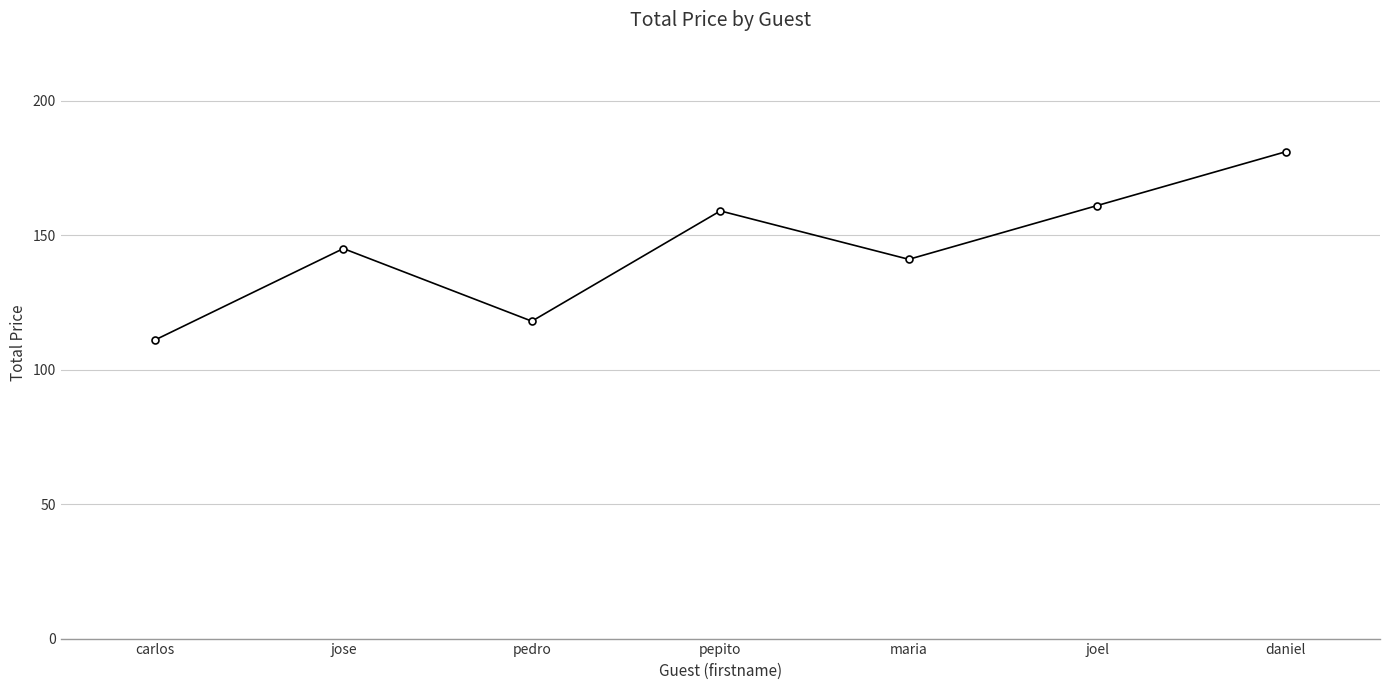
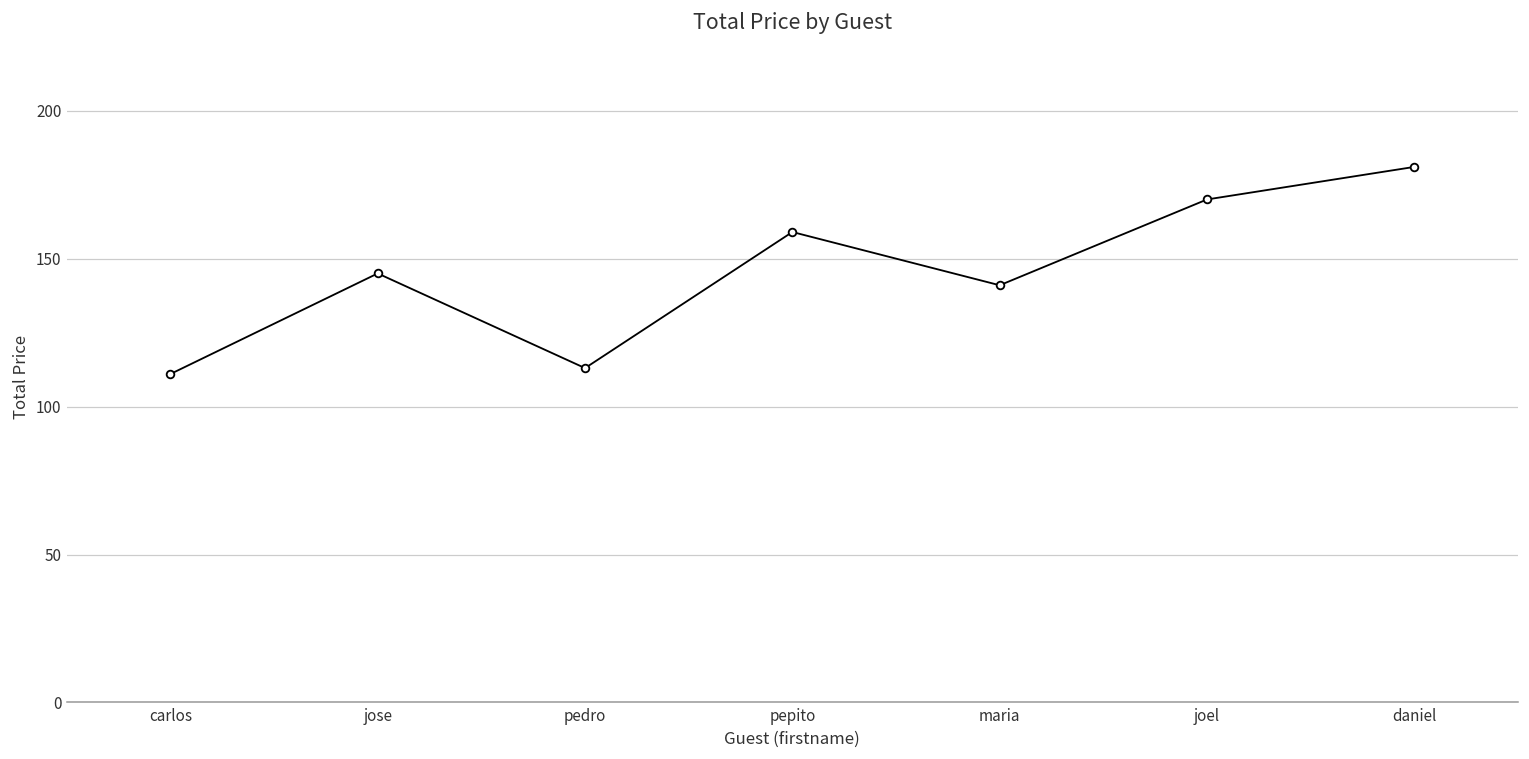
  {
    "carlos": 111,
    "jose": 145,
-   "pedro": 118,
+   "pedro": 113,
    "pepito": 159,
    "maria": 141,
-   "joel": 161,
+   "joel": 170,
    "daniel": 181
  }
